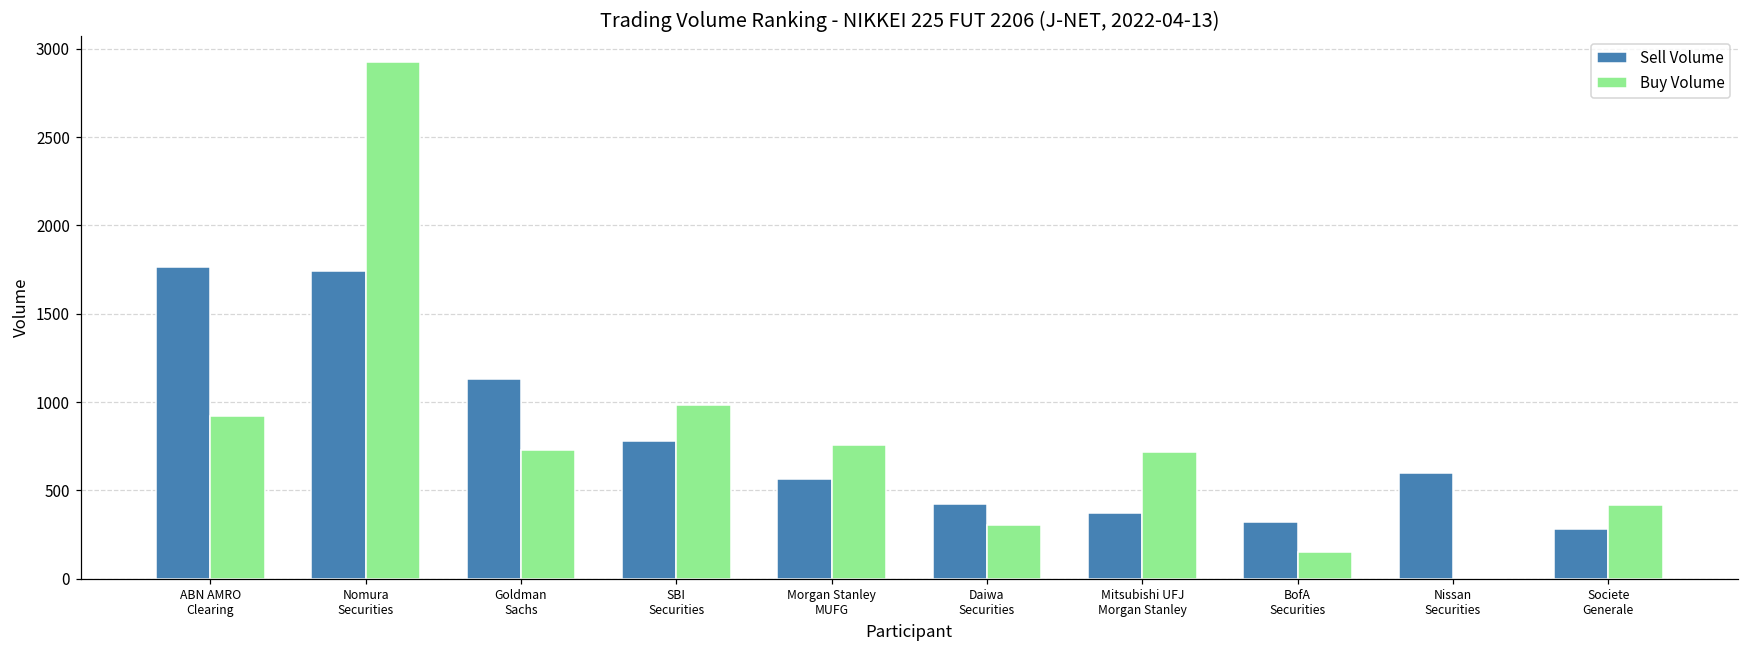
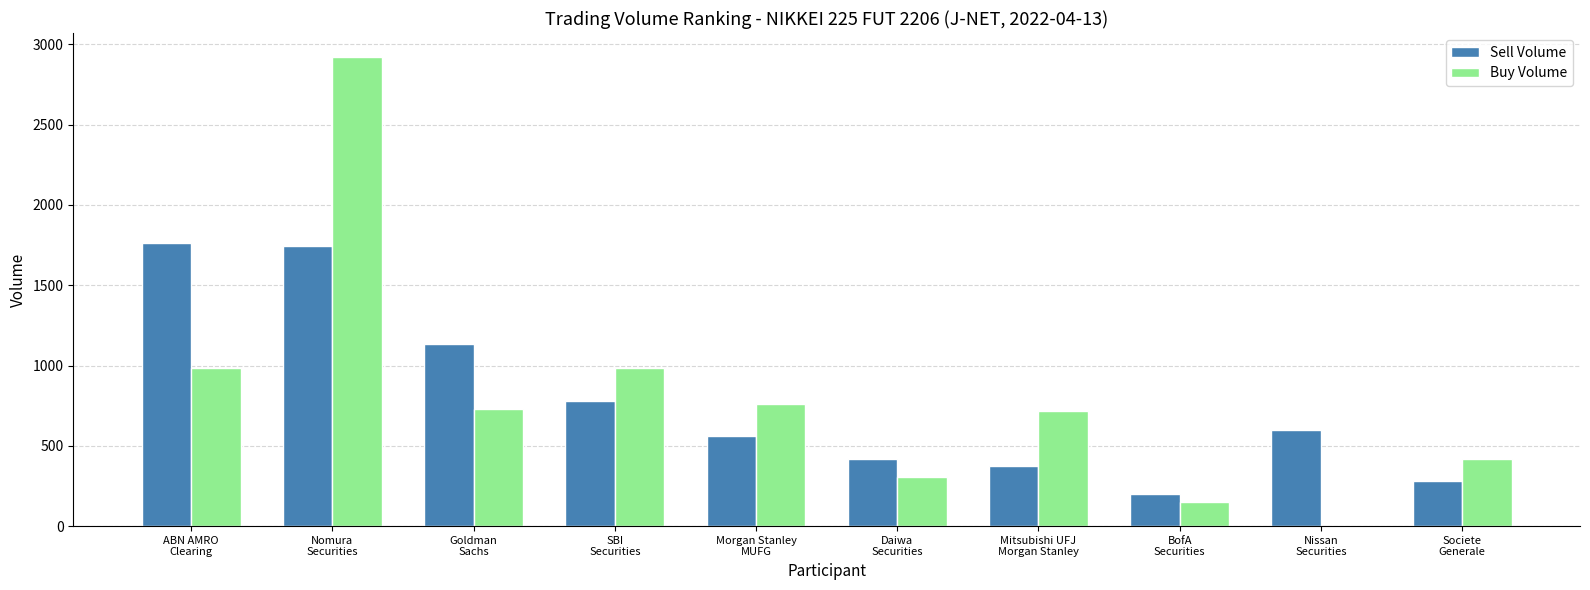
  {
    "Sell Volume": {
      "ABN AMRO Clearing": 1770,
      "Nomura Securities": 1740,
      "Goldman Sachs": 1130,
      "SBI Securities": 780,
      "Morgan Stanley MUFG": 560,
      "Daiwa Securities": 420,
      "Mitsubishi UFJ Morgan Stanley": 370,
-     "BofA Securities": 320,
+     "BofA Securities": 200,
      "Nissan Securities": 600,
      "Societe Generale": 280
    },
    "Buy Volume": {
-     "ABN AMRO Clearing": 920,
+     "ABN AMRO Clearing": 980,
      "Nomura Securities": 2920,
      "Goldman Sachs": 730,
      "SBI Securities": 980,
      "Morgan Stanley MUFG": 760,
      "Daiwa Securities": 310,
      "Mitsubishi UFJ Morgan Stanley": 720,
      "BofA Securities": 150,
      "Nissan Securities": 0,
      "Societe Generale": 420
    }
  }
